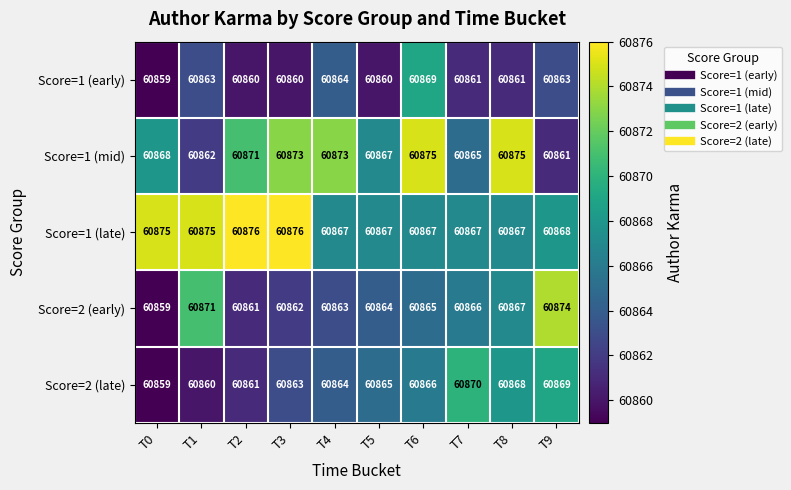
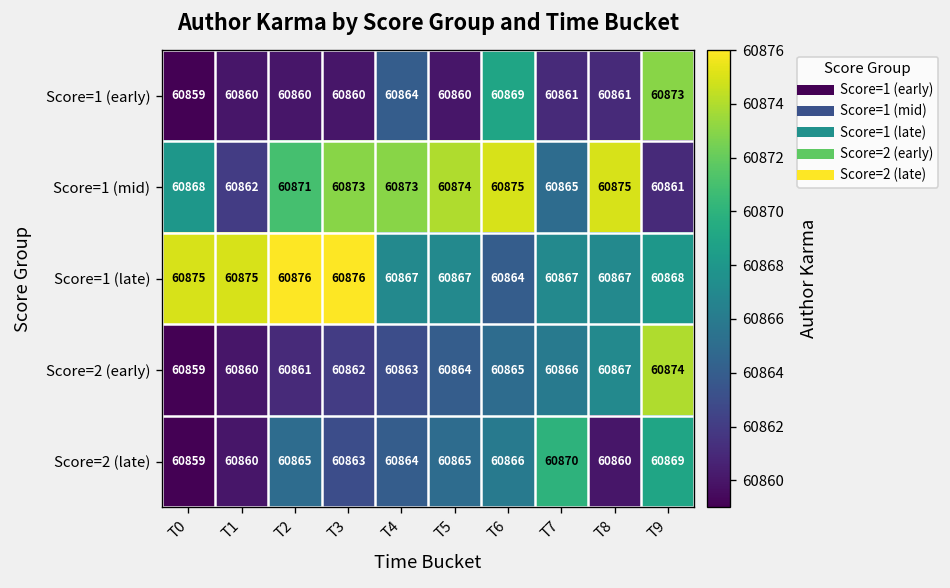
  {
    "Score=1 (early)": {
      "T0": 60859,
-     "T1": 60863,
+     "T1": 60860,
      "T2": 60860,
      "T3": 60860,
      "T4": 60864,
      "T5": 60860,
      "T6": 60869,
      "T7": 60861,
      "T8": 60861,
-     "T9": 60863
+     "T9": 60873
    },
    "Score=1 (mid)": {
      "T0": 60868,
      "T1": 60862,
      "T2": 60871,
      "T3": 60873,
      "T4": 60873,
-     "T5": 60867,
+     "T5": 60874,
      "T6": 60875,
      "T7": 60865,
      "T8": 60875,
      "T9": 60861
    },
    "Score=1 (late)": {
      "T0": 60875,
      "T1": 60875,
      "T2": 60876,
      "T3": 60876,
      "T4": 60867,
      "T5": 60867,
-     "T6": 60867,
+     "T6": 60864,
      "T7": 60867,
      "T8": 60867,
      "T9": 60868
    },
    "Score=2 (early)": {
      "T0": 60859,
-     "T1": 60871,
+     "T1": 60860,
      "T2": 60861,
      "T3": 60862,
      "T4": 60863,
      "T5": 60864,
      "T6": 60865,
      "T7": 60866,
      "T8": 60867,
      "T9": 60874
    },
    "Score=2 (late)": {
      "T0": 60859,
      "T1": 60860,
-     "T2": 60861,
+     "T2": 60865,
      "T3": 60863,
      "T4": 60864,
      "T5": 60865,
      "T6": 60866,
      "T7": 60870,
-     "T8": 60868,
+     "T8": 60860,
      "T9": 60869
    }
  }
